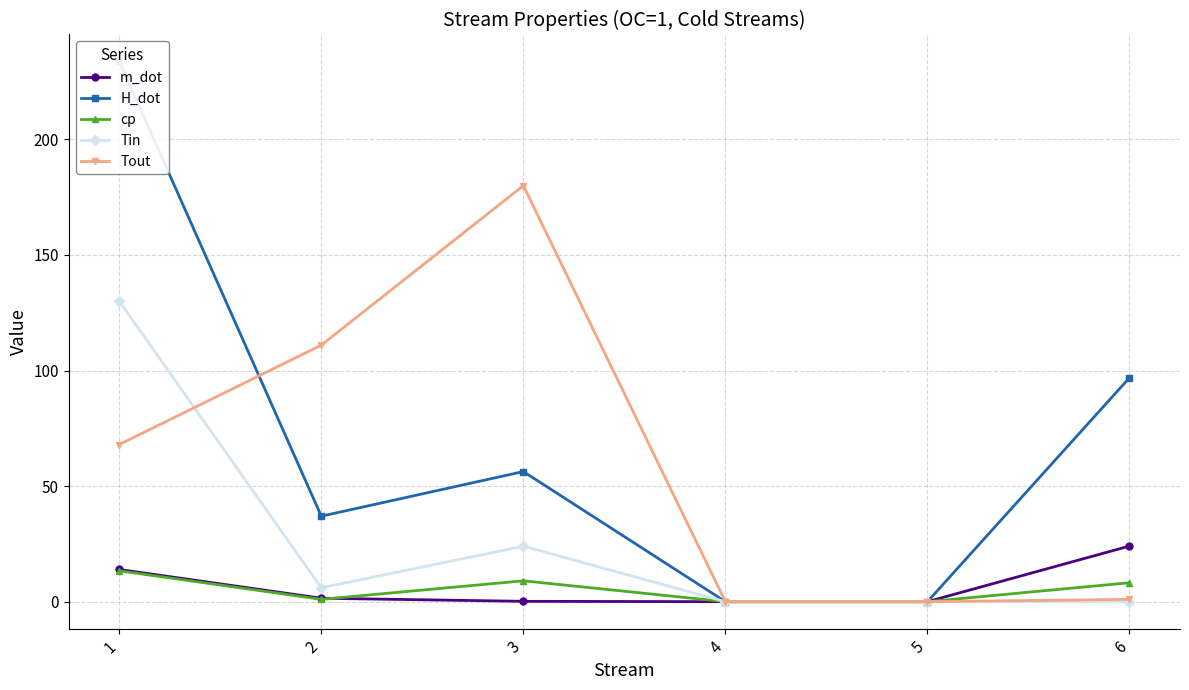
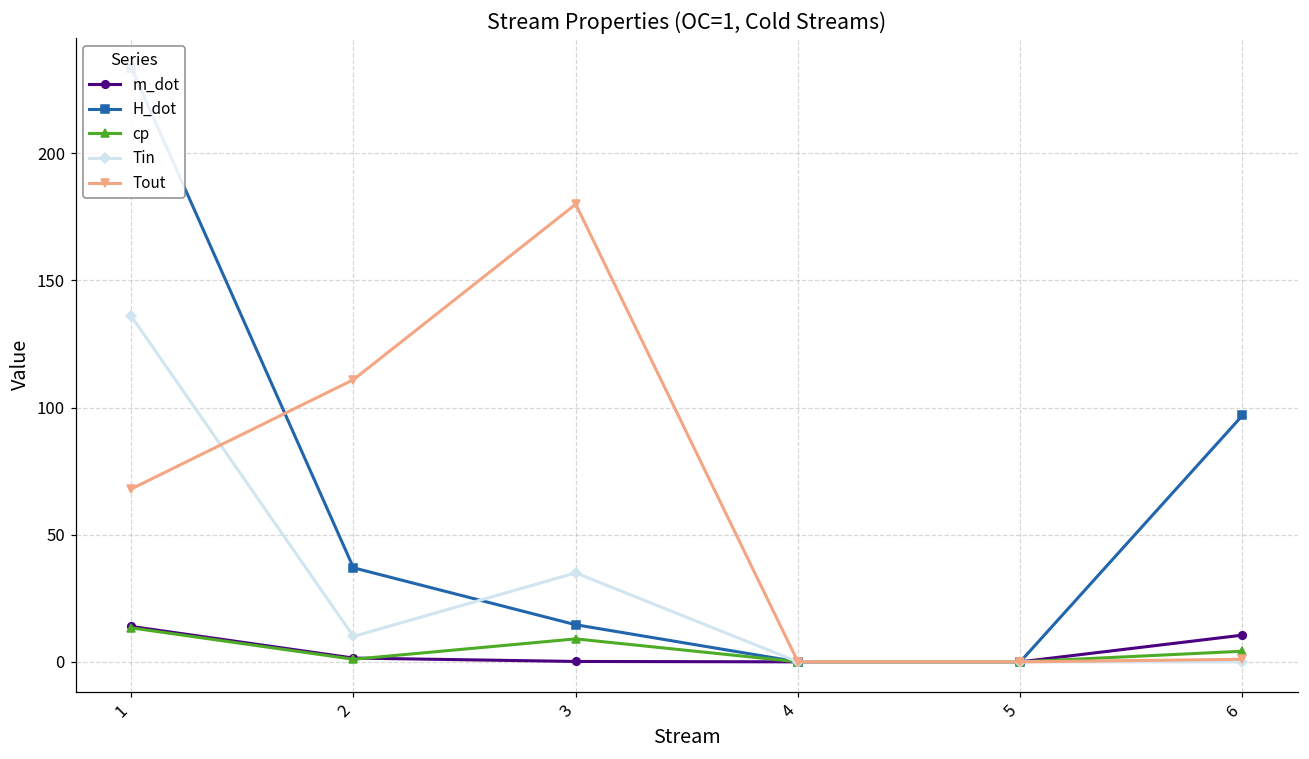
  {
    "m_dot": {
      "3": 0,
-     "6": 24
+     "6": 11
    },
    "H_dot": {
      "2": 37,
-     "3": 56,
+     "3": 15,
      "6": 97
    },
    "cp": {
      "3": 9,
-     "6": 8
+     "6": 4
    },
    "Tin": {
-     "1": 130,
-     "2": 6,
-     "3": 24
+     "1": 136,
+     "2": 10,
+     "3": 35
    },
    "Tout": {
      "1": 68,
      "2": 111,
      "3": 180
    }
  }
